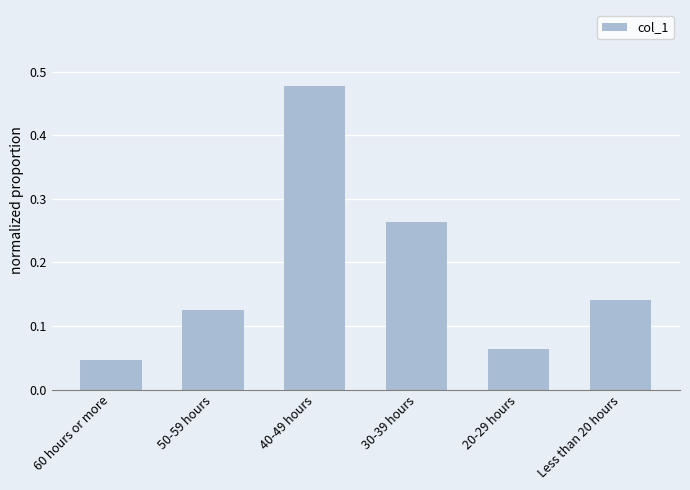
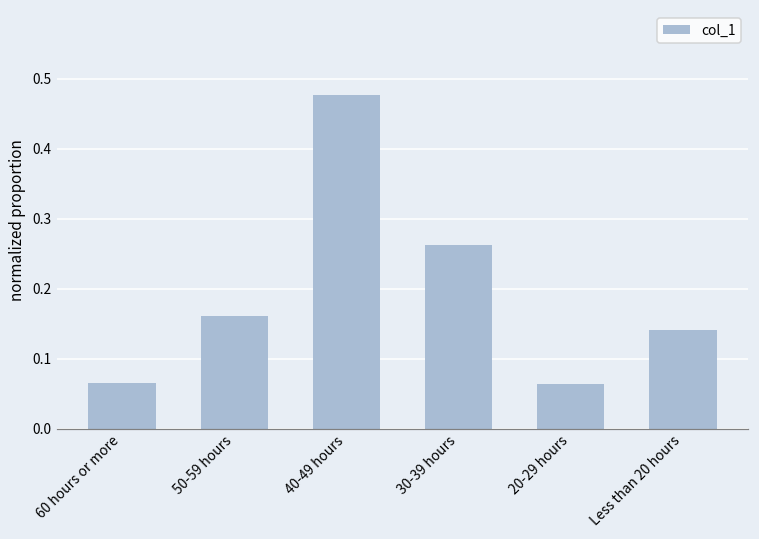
  {
-   "60 hours or more": 0.05,
-   "50-59 hours": 0.13,
+   "60 hours or more": 0.07,
+   "50-59 hours": 0.16,
    "40-49 hours": 0.48,
    "30-39 hours": 0.26,
    "20-29 hours": 0.06,
    "Less than 20 hours": 0.14
  }
